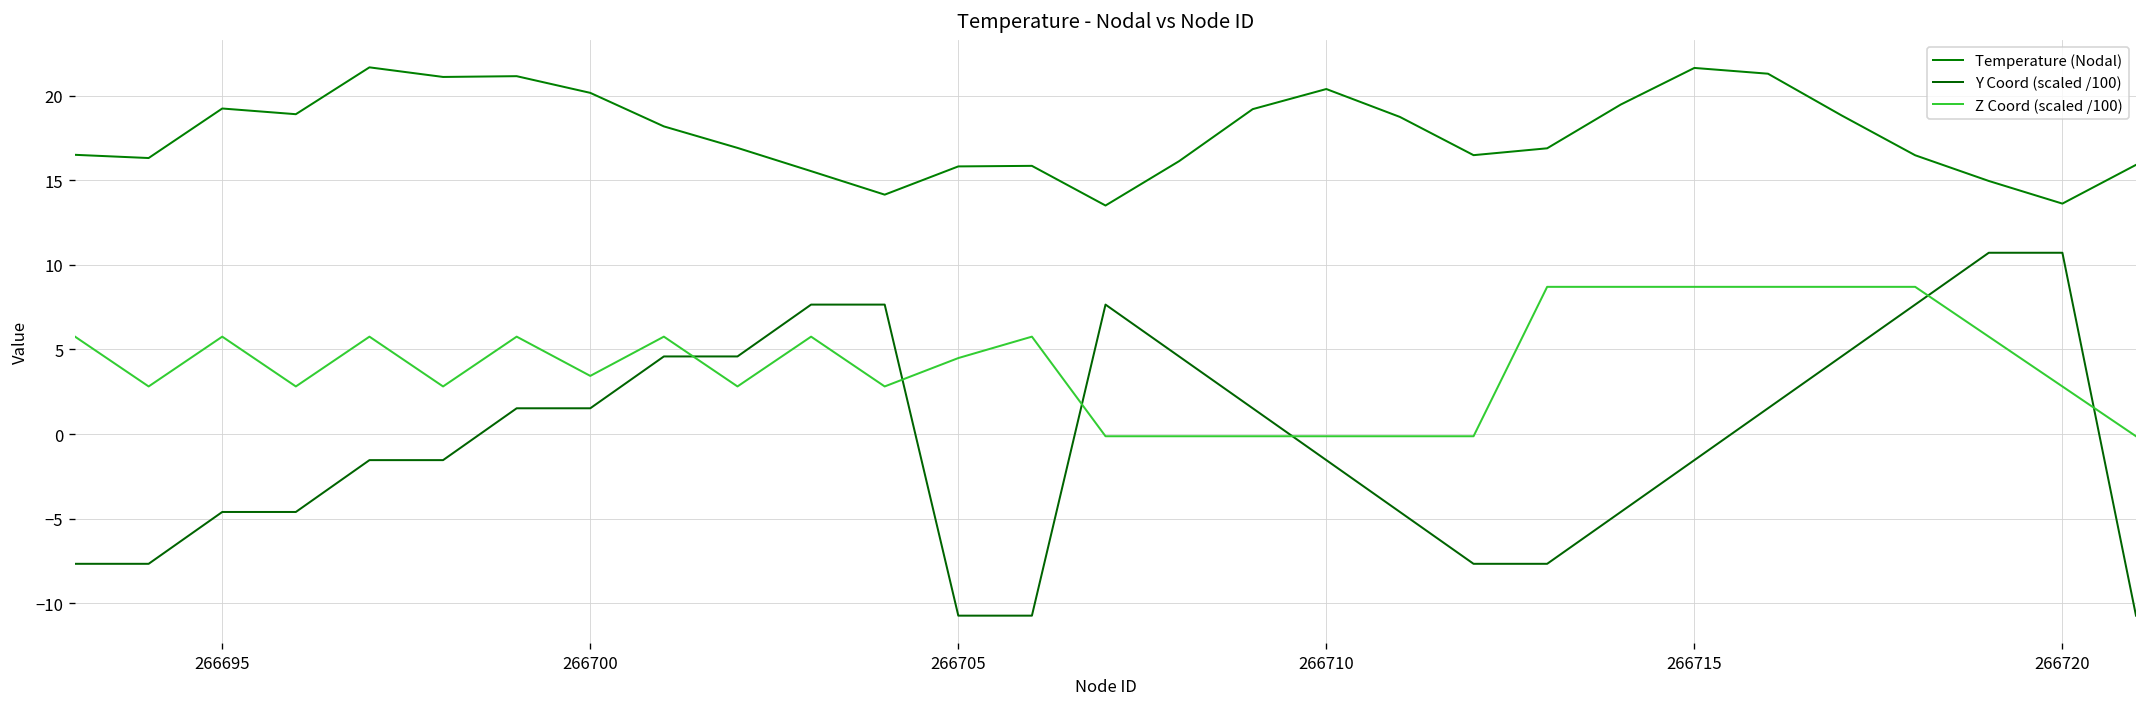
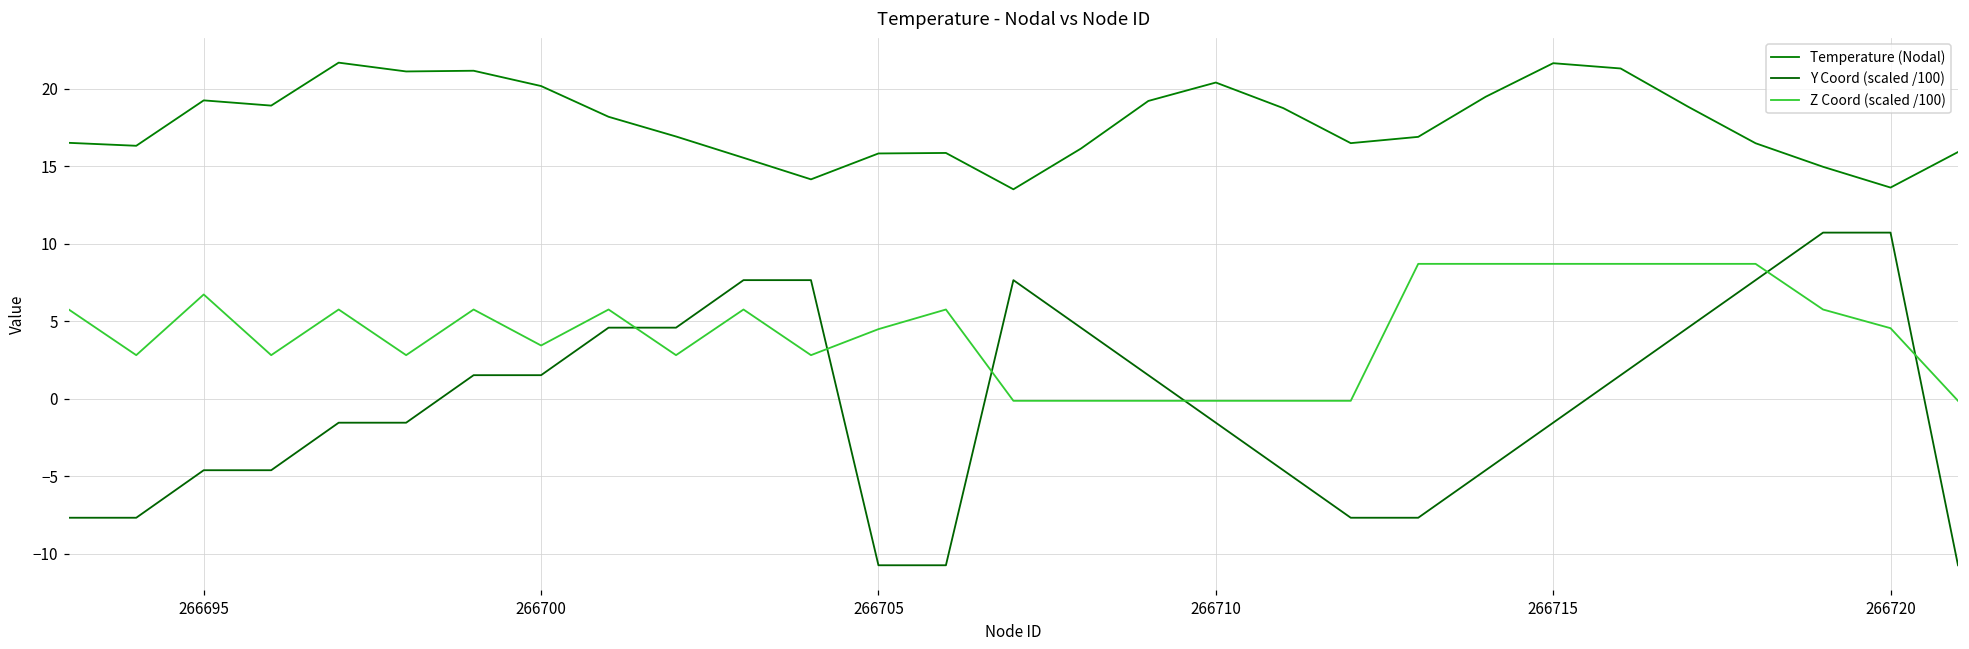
  {
    "Z Coord (scaled /100)": {
-     "266695": 5.8,
+     "266695": 6.7,
      "266700": 3.4,
      "266705": 4.5,
      "266710": -0.1,
      "266715": 8.7,
-     "266720": 2.8
+     "266720": 4.6
    }
  }
